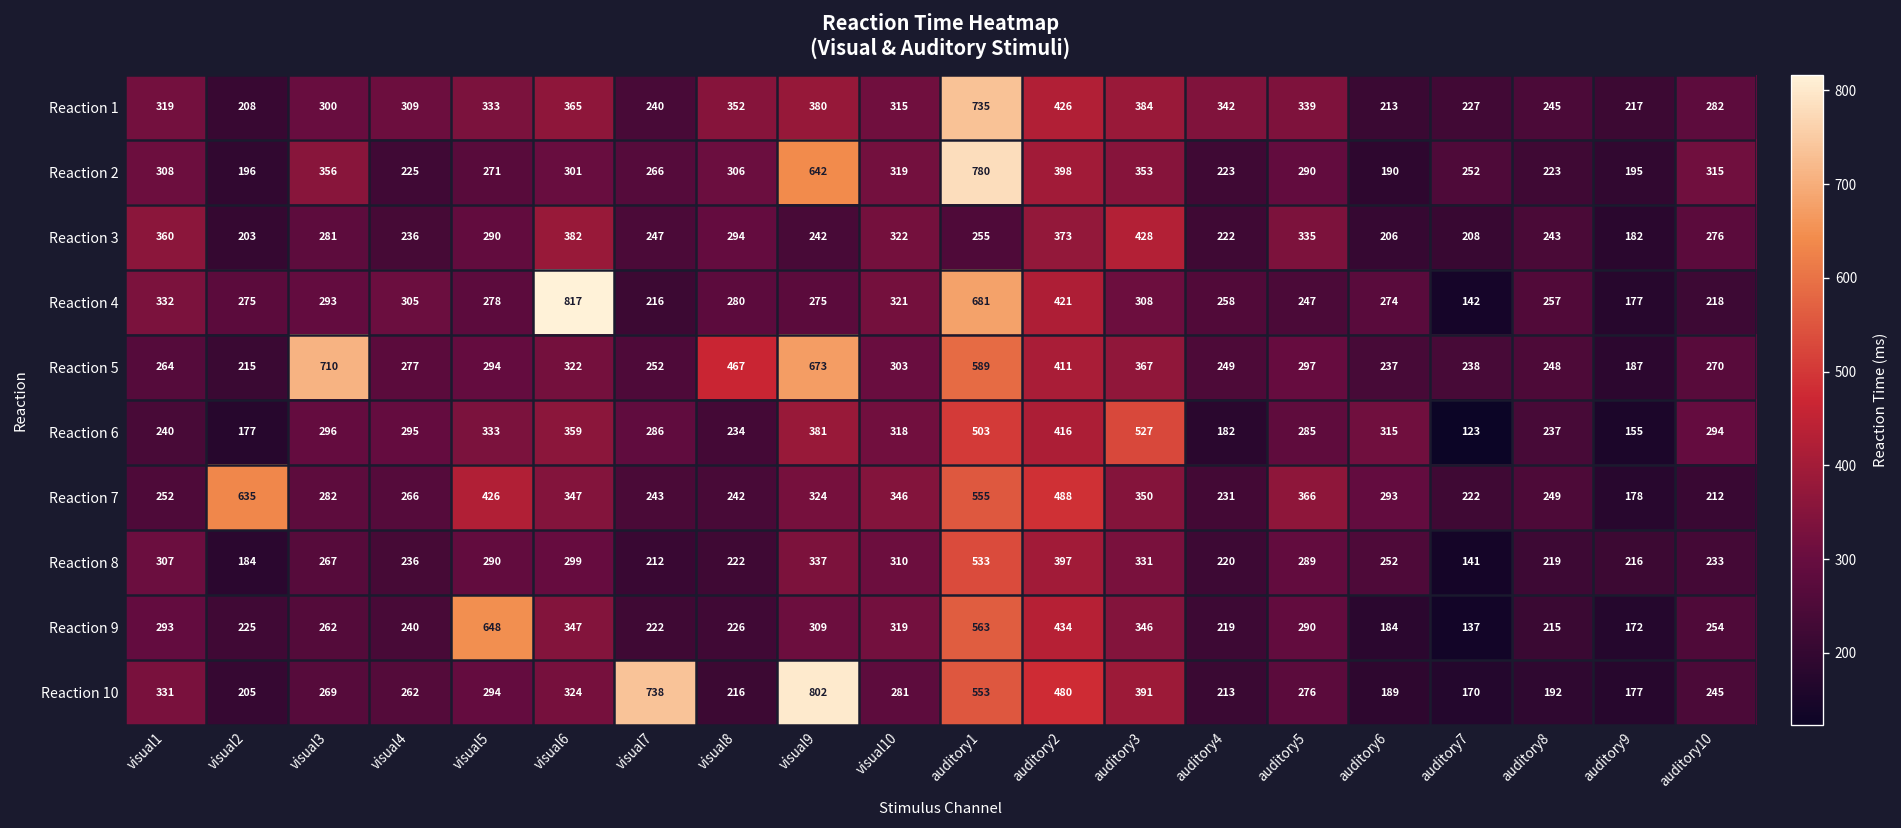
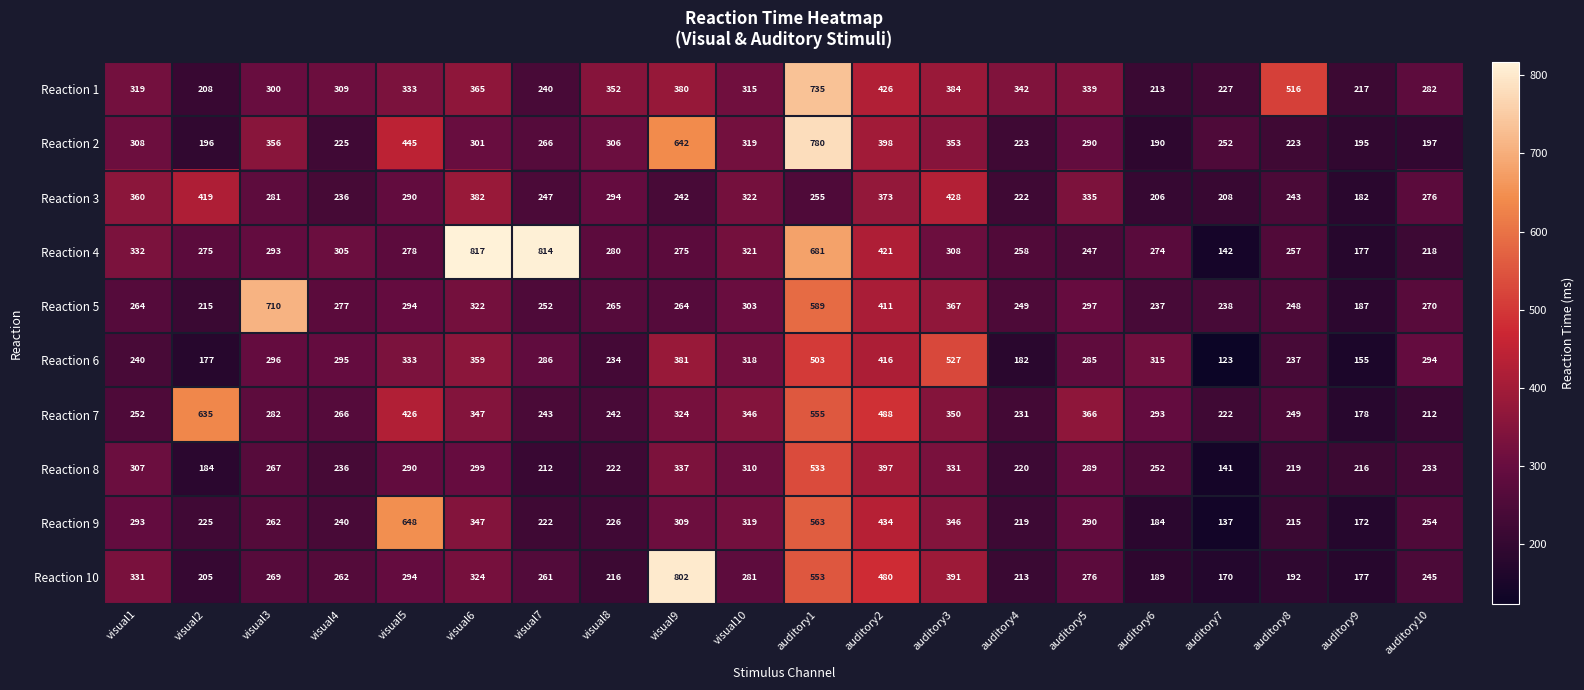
  {
    "Reaction 1": {
      "visual1": 319,
      "visual2": 208,
      "visual3": 300,
      "visual4": 309,
      "visual5": 333,
      "visual6": 365,
      "visual7": 240,
      "visual8": 352,
      "visual9": 380,
      "visual10": 315,
      "auditory1": 735,
      "auditory2": 426,
      "auditory3": 384,
      "auditory4": 342,
      "auditory5": 339,
      "auditory6": 213,
      "auditory7": 227,
-     "auditory8": 245,
+     "auditory8": 516,
      "auditory9": 217,
      "auditory10": 282
    },
    "Reaction 2": {
      "visual1": 308,
      "visual2": 196,
      "visual3": 356,
      "visual4": 225,
-     "visual5": 271,
+     "visual5": 445,
      "visual6": 301,
      "visual7": 266,
      "visual8": 306,
      "visual9": 642,
      "visual10": 319,
      "auditory1": 780,
      "auditory2": 398,
      "auditory3": 353,
      "auditory4": 223,
      "auditory5": 290,
      "auditory6": 190,
      "auditory7": 252,
      "auditory8": 223,
      "auditory9": 195,
-     "auditory10": 315
+     "auditory10": 197
    },
    "Reaction 3": {
      "visual1": 360,
-     "visual2": 203,
+     "visual2": 419,
      "visual3": 281,
      "visual4": 236,
      "visual5": 290,
      "visual6": 382,
      "visual7": 247,
      "visual8": 294,
      "visual9": 242,
      "visual10": 322,
      "auditory1": 255,
      "auditory2": 373,
      "auditory3": 428,
      "auditory4": 222,
      "auditory5": 335,
      "auditory6": 206,
      "auditory7": 208,
      "auditory8": 243,
      "auditory9": 182,
      "auditory10": 276
    },
    "Reaction 4": {
      "visual1": 332,
      "visual2": 275,
      "visual3": 293,
      "visual4": 305,
      "visual5": 278,
      "visual6": 817,
-     "visual7": 216,
+     "visual7": 814,
      "visual8": 280,
      "visual9": 275,
      "visual10": 321,
      "auditory1": 681,
      "auditory2": 421,
      "auditory3": 308,
      "auditory4": 258,
      "auditory5": 247,
      "auditory6": 274,
      "auditory7": 142,
      "auditory8": 257,
      "auditory9": 177,
      "auditory10": 218
    },
    "Reaction 5": {
      "visual1": 264,
      "visual2": 215,
      "visual3": 710,
      "visual4": 277,
      "visual5": 294,
      "visual6": 322,
      "visual7": 252,
-     "visual8": 467,
-     "visual9": 673,
+     "visual8": 265,
+     "visual9": 264,
      "visual10": 303,
      "auditory1": 589,
      "auditory2": 411,
      "auditory3": 367,
      "auditory4": 249,
      "auditory5": 297,
      "auditory6": 237,
      "auditory7": 238,
      "auditory8": 248,
      "auditory9": 187,
      "auditory10": 270
    },
    "Reaction 6": {
      "visual1": 240,
      "visual2": 177,
      "visual3": 296,
      "visual4": 295,
      "visual5": 333,
      "visual6": 359,
      "visual7": 286,
      "visual8": 234,
      "visual9": 381,
      "visual10": 318,
      "auditory1": 503,
      "auditory2": 416,
      "auditory3": 527,
      "auditory4": 182,
      "auditory5": 285,
      "auditory6": 315,
      "auditory7": 123,
      "auditory8": 237,
      "auditory9": 155,
      "auditory10": 294
    },
    "Reaction 7": {
      "visual1": 252,
      "visual2": 635,
      "visual3": 282,
      "visual4": 266,
      "visual5": 426,
      "visual6": 347,
      "visual7": 243,
      "visual8": 242,
      "visual9": 324,
      "visual10": 346,
      "auditory1": 555,
      "auditory2": 488,
      "auditory3": 350,
      "auditory4": 231,
      "auditory5": 366,
      "auditory6": 293,
      "auditory7": 222,
      "auditory8": 249,
      "auditory9": 178,
      "auditory10": 212
    },
    "Reaction 8": {
      "visual1": 307,
      "visual2": 184,
      "visual3": 267,
      "visual4": 236,
      "visual5": 290,
      "visual6": 299,
      "visual7": 212,
      "visual8": 222,
      "visual9": 337,
      "visual10": 310,
      "auditory1": 533,
      "auditory2": 397,
      "auditory3": 331,
      "auditory4": 220,
      "auditory5": 289,
      "auditory6": 252,
      "auditory7": 141,
      "auditory8": 219,
      "auditory9": 216,
      "auditory10": 233
    },
    "Reaction 9": {
      "visual1": 293,
      "visual2": 225,
      "visual3": 262,
      "visual4": 240,
      "visual5": 648,
      "visual6": 347,
      "visual7": 222,
      "visual8": 226,
      "visual9": 309,
      "visual10": 319,
      "auditory1": 563,
      "auditory2": 434,
      "auditory3": 346,
      "auditory4": 219,
      "auditory5": 290,
      "auditory6": 184,
      "auditory7": 137,
      "auditory8": 215,
      "auditory9": 172,
      "auditory10": 254
    },
    "Reaction 10": {
      "visual1": 331,
      "visual2": 205,
      "visual3": 269,
      "visual4": 262,
      "visual5": 294,
      "visual6": 324,
-     "visual7": 738,
+     "visual7": 261,
      "visual8": 216,
      "visual9": 802,
      "visual10": 281,
      "auditory1": 553,
      "auditory2": 480,
      "auditory3": 391,
      "auditory4": 213,
      "auditory5": 276,
      "auditory6": 189,
      "auditory7": 170,
      "auditory8": 192,
      "auditory9": 177,
      "auditory10": 245
    }
  }
